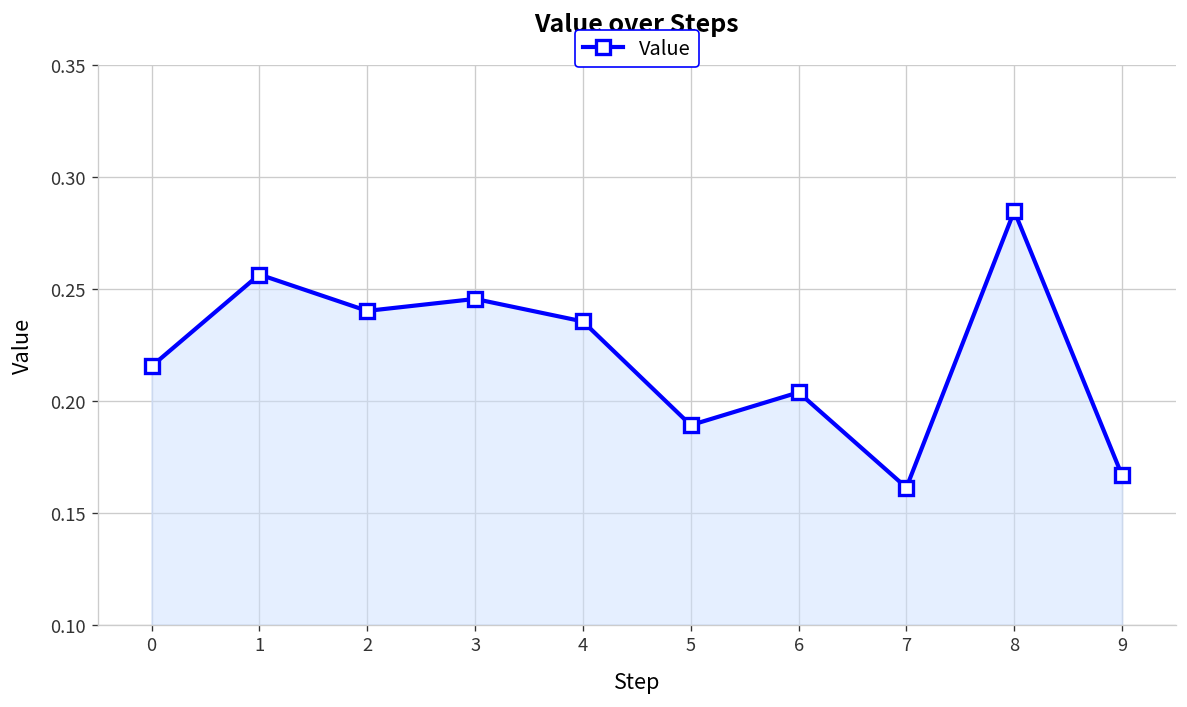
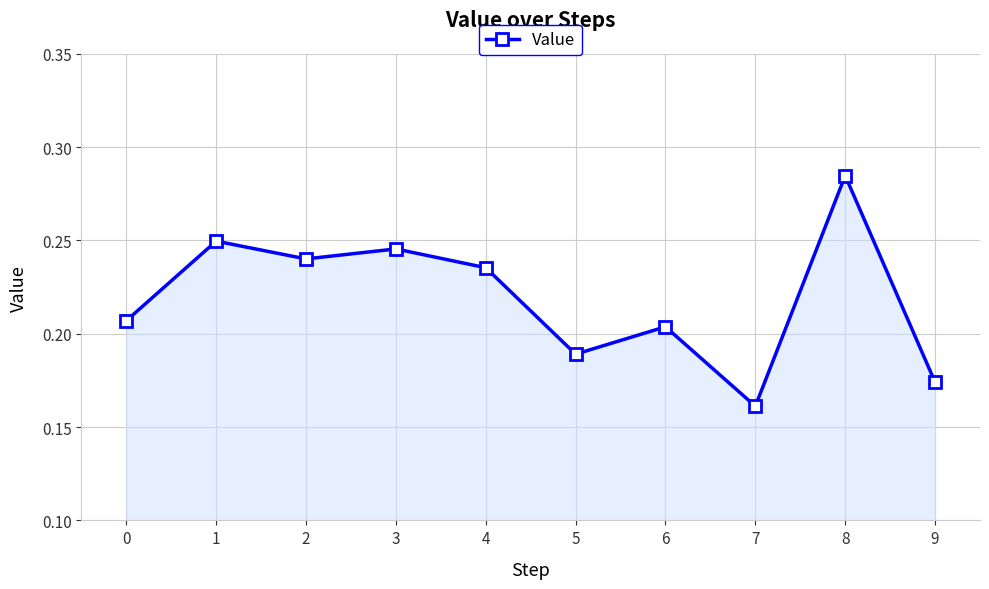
  {
-   "0": 0.215,
-   "1": 0.256,
+   "0": 0.207,
+   "1": 0.250,
    "2": 0.240,
    "3": 0.245,
    "4": 0.235,
    "5": 0.189,
    "6": 0.204,
    "7": 0.161,
    "8": 0.285,
-   "9": 0.167
+   "9": 0.174
  }
